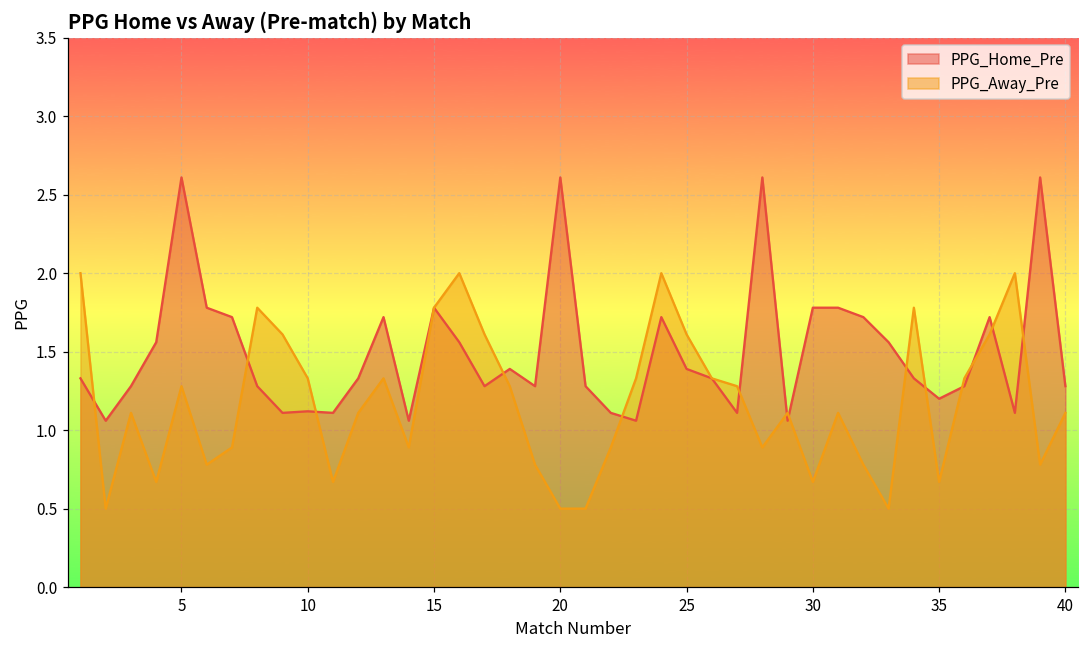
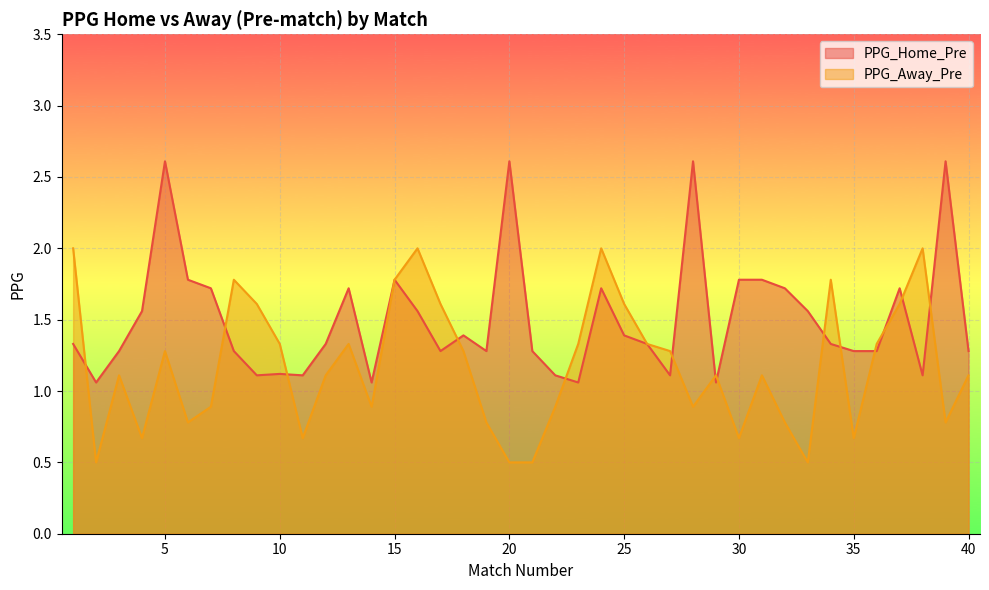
  {
    "PPG_Home_Pre": {
      "5": 2.61,
      "10": 1.12,
      "20": 2.61,
      "25": 1.39,
      "30": 1.78,
-     "35": 1.20,
+     "35": 1.28,
      "40": 1.28
    },
    "PPG_Away_Pre": {
      "5": 1.28,
      "10": 1.33,
      "20": 0.50,
      "25": 1.61,
      "30": 0.67,
      "35": 0.67,
      "40": 1.11
    }
  }
